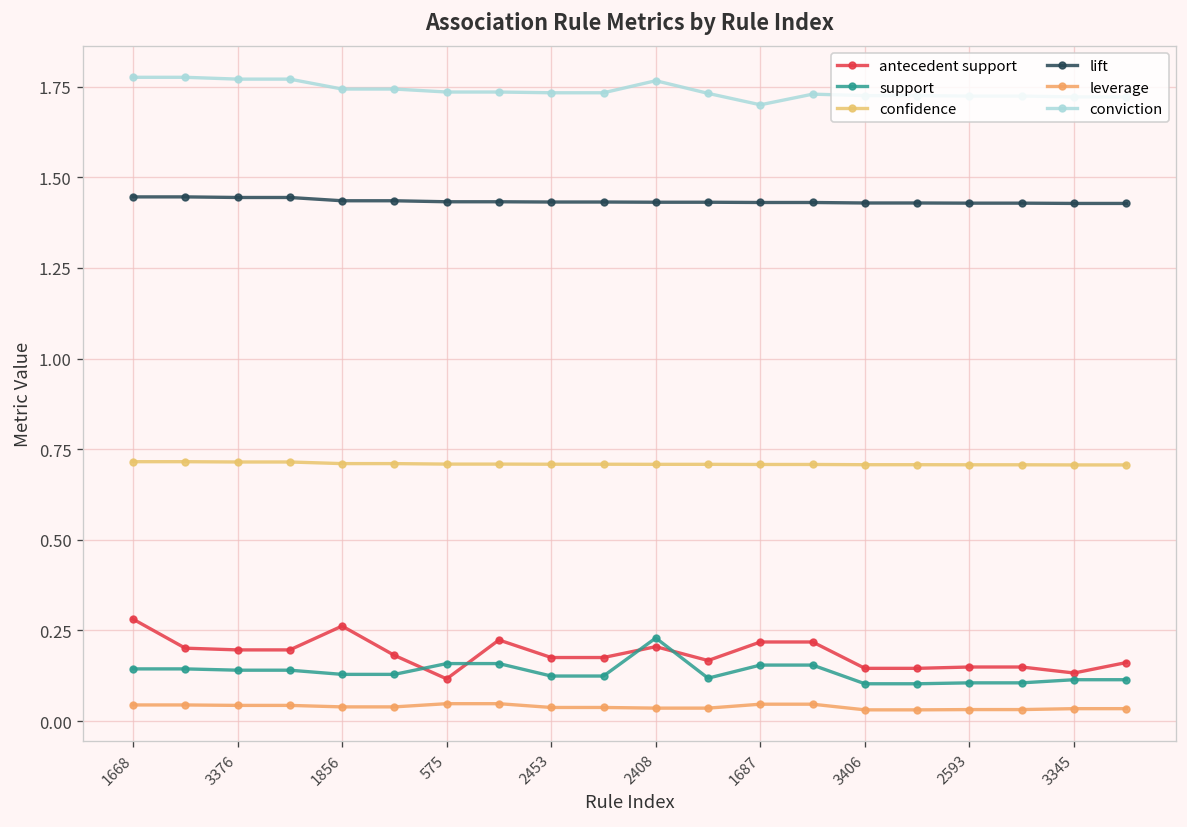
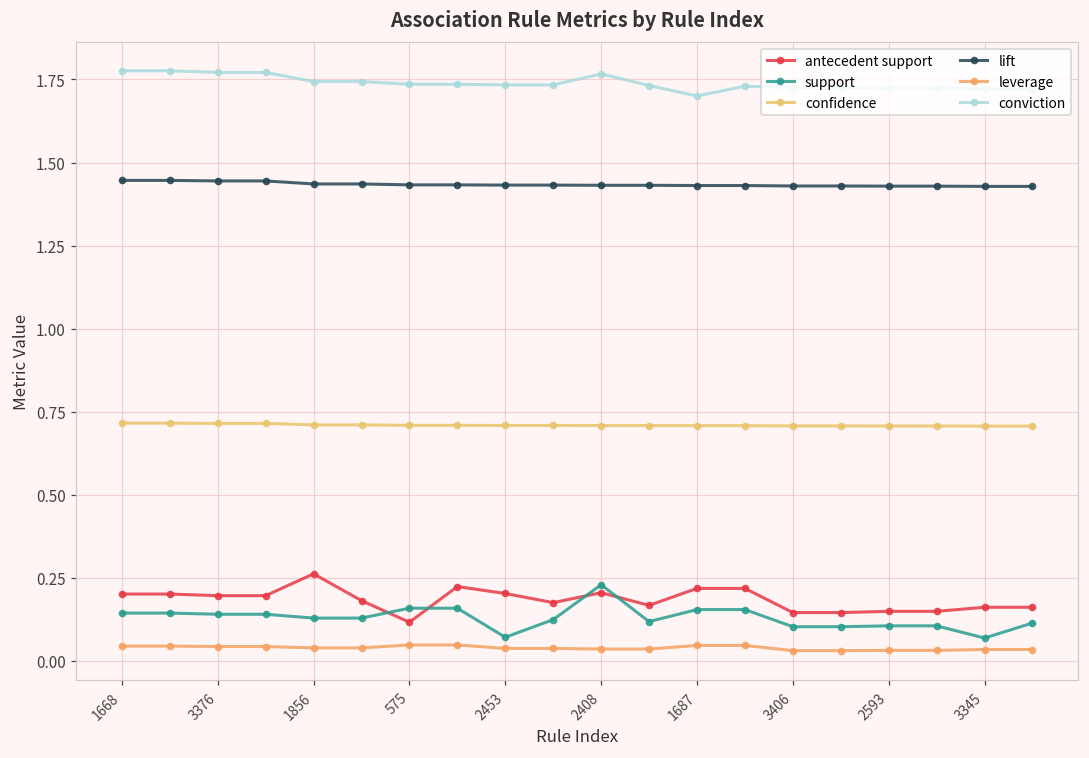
  {
    "antecedent support": {
-     "1668": 0.28,
+     "1668": 0.20,
      "3376": 0.20,
      "1856": 0.26,
      "575": 0.12,
-     "2453": 0.18,
+     "2453": 0.20,
      "2408": 0.21,
      "1687": 0.22,
      "3406": 0.15,
      "2593": 0.15,
-     "3345": 0.13
+     "3345": 0.16
    },
    "support": {
      "1668": 0.14,
      "3376": 0.14,
      "1856": 0.13,
      "575": 0.16,
-     "2453": 0.12,
+     "2453": 0.07,
      "2408": 0.23,
      "1687": 0.15,
      "3406": 0.10,
      "2593": 0.11,
-     "3345": 0.11
+     "3345": 0.07
    },
    "lift": {
      "1668": 1.45,
      "3376": 1.44,
      "1856": 1.44,
      "575": 1.43,
      "2453": 1.43,
      "2408": 1.43,
      "1687": 1.43,
      "3406": 1.43,
      "2593": 1.43,
      "3345": 1.43
    },
    "conviction": {
      "1668": 1.78,
      "3376": 1.77,
      "1856": 1.74,
      "575": 1.74,
      "2453": 1.73,
      "2408": 1.77,
      "1687": 1.70
    }
  }
